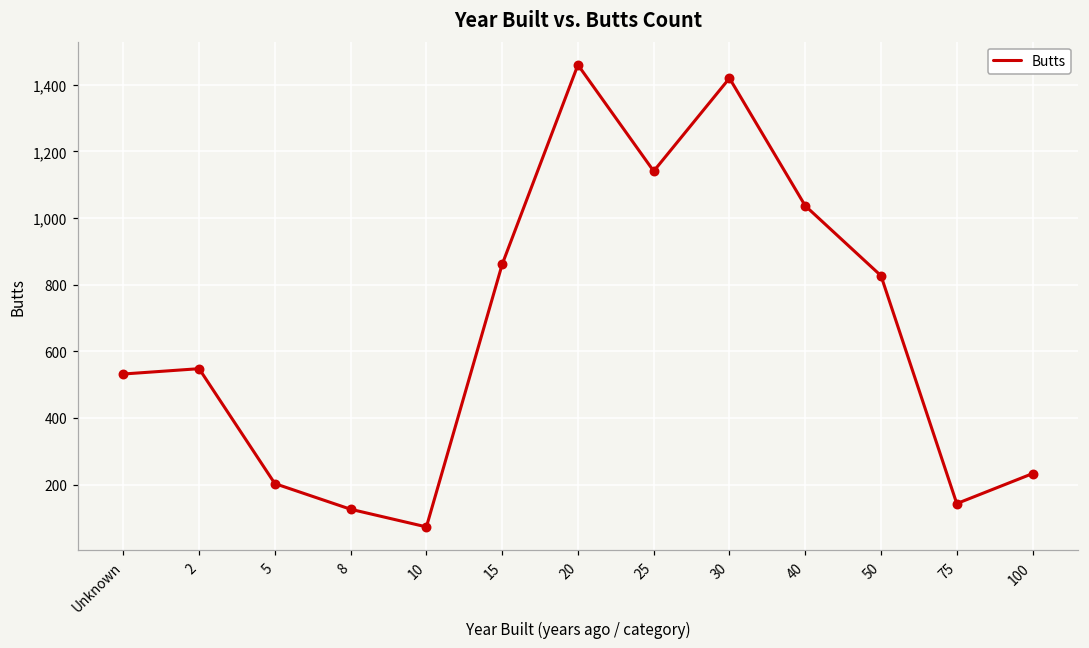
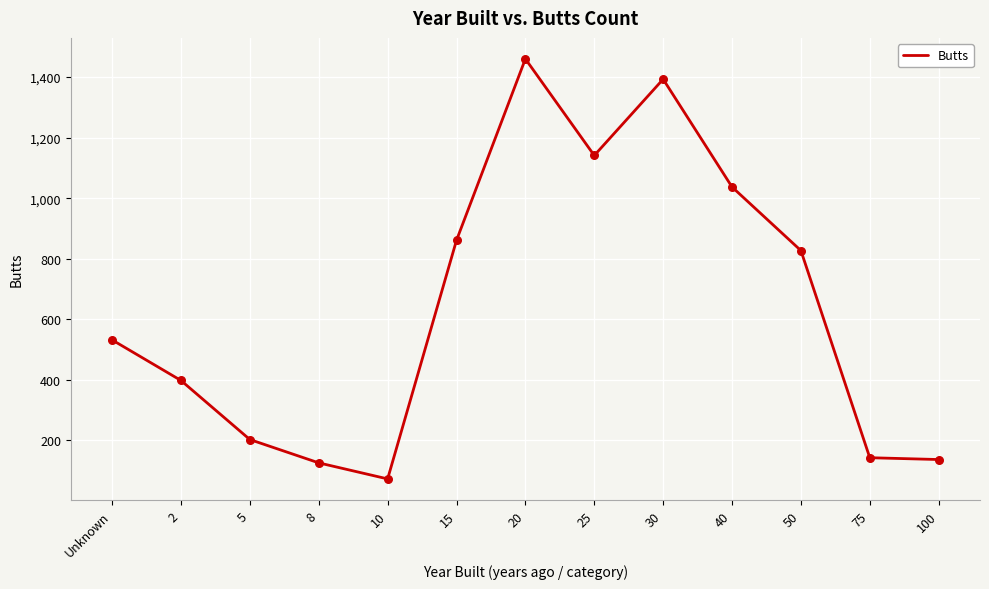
  {
    "Unknown": "530",
-   "2": "550",
+   "2": "400",
    "5": "200",
    "8": "130",
    "10": "70",
    "15": "860",
    "20": "1,460",
    "25": "1,140",
-   "30": "1,420",
+   "30": "1,390",
    "40": "1,040",
    "50": "830",
    "75": "140",
-   "100": "230"
+   "100": "140"
  }
